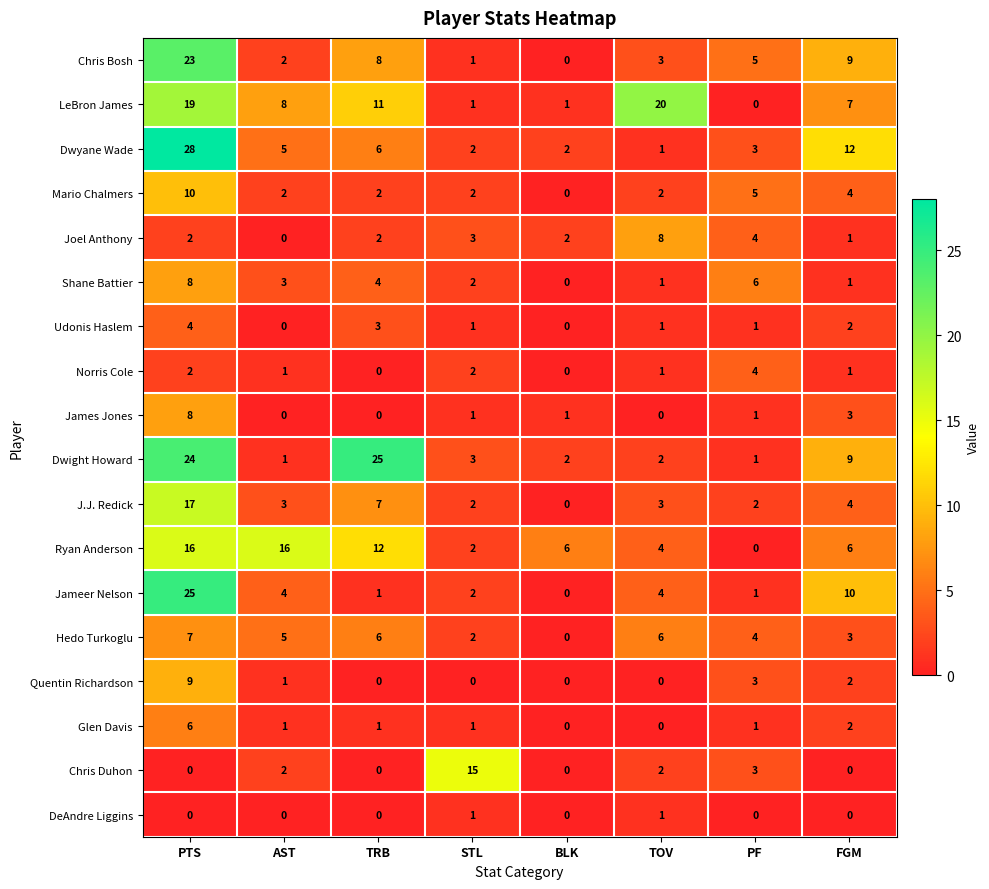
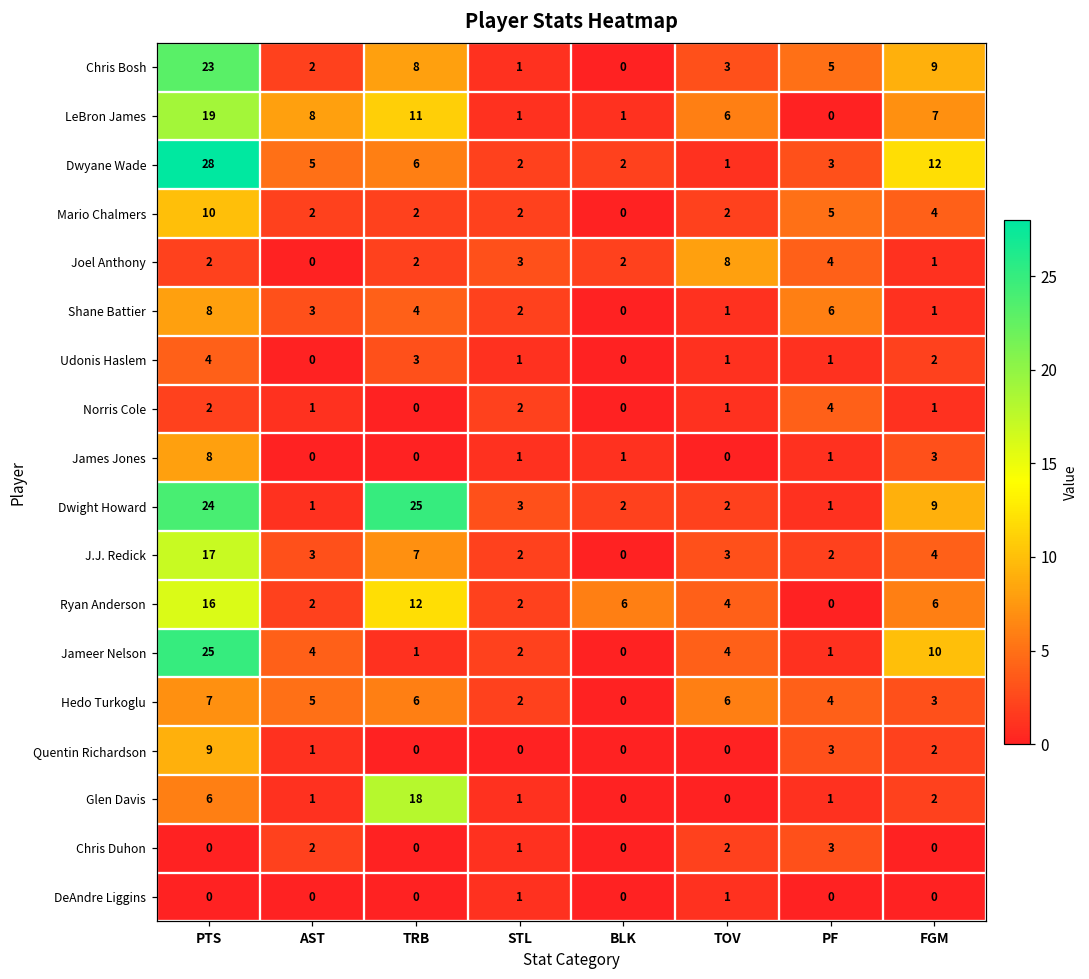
  {
    "Chris Bosh": {
      "PTS": 23,
      "AST": 2,
      "TRB": 8,
      "STL": 1,
      "BLK": 0,
      "TOV": 3,
      "PF": 5,
      "FGM": 9
    },
    "LeBron James": {
      "PTS": 19,
      "AST": 8,
      "TRB": 11,
      "STL": 1,
      "BLK": 1,
-     "TOV": 20,
+     "TOV": 6,
      "PF": 0,
      "FGM": 7
    },
    "Dwyane Wade": {
      "PTS": 28,
      "AST": 5,
      "TRB": 6,
      "STL": 2,
      "BLK": 2,
      "TOV": 1,
      "PF": 3,
      "FGM": 12
    },
    "Mario Chalmers": {
      "PTS": 10,
      "AST": 2,
      "TRB": 2,
      "STL": 2,
      "BLK": 0,
      "TOV": 2,
      "PF": 5,
      "FGM": 4
    },
    "Joel Anthony": {
      "PTS": 2,
      "AST": 0,
      "TRB": 2,
      "STL": 3,
      "BLK": 2,
      "TOV": 8,
      "PF": 4,
      "FGM": 1
    },
    "Shane Battier": {
      "PTS": 8,
      "AST": 3,
      "TRB": 4,
      "STL": 2,
      "BLK": 0,
      "TOV": 1,
      "PF": 6,
      "FGM": 1
    },
    "Udonis Haslem": {
      "PTS": 4,
      "AST": 0,
      "TRB": 3,
      "STL": 1,
      "BLK": 0,
      "TOV": 1,
      "PF": 1,
      "FGM": 2
    },
    "Norris Cole": {
      "PTS": 2,
      "AST": 1,
      "TRB": 0,
      "STL": 2,
      "BLK": 0,
      "TOV": 1,
      "PF": 4,
      "FGM": 1
    },
    "James Jones": {
      "PTS": 8,
      "AST": 0,
      "TRB": 0,
      "STL": 1,
      "BLK": 1,
      "TOV": 0,
      "PF": 1,
      "FGM": 3
    },
    "Dwight Howard": {
      "PTS": 24,
      "AST": 1,
      "TRB": 25,
      "STL": 3,
      "BLK": 2,
      "TOV": 2,
      "PF": 1,
      "FGM": 9
    },
    "J.J. Redick": {
      "PTS": 17,
      "AST": 3,
      "TRB": 7,
      "STL": 2,
      "BLK": 0,
      "TOV": 3,
      "PF": 2,
      "FGM": 4
    },
    "Ryan Anderson": {
      "PTS": 16,
-     "AST": 16,
+     "AST": 2,
      "TRB": 12,
      "STL": 2,
      "BLK": 6,
      "TOV": 4,
      "PF": 0,
      "FGM": 6
    },
    "Jameer Nelson": {
      "PTS": 25,
      "AST": 4,
      "TRB": 1,
      "STL": 2,
      "BLK": 0,
      "TOV": 4,
      "PF": 1,
      "FGM": 10
    },
    "Hedo Turkoglu": {
      "PTS": 7,
      "AST": 5,
      "TRB": 6,
      "STL": 2,
      "BLK": 0,
      "TOV": 6,
      "PF": 4,
      "FGM": 3
    },
    "Quentin Richardson": {
      "PTS": 9,
      "AST": 1,
      "TRB": 0,
      "STL": 0,
      "BLK": 0,
      "TOV": 0,
      "PF": 3,
      "FGM": 2
    },
    "Glen Davis": {
      "PTS": 6,
      "AST": 1,
-     "TRB": 1,
+     "TRB": 18,
      "STL": 1,
      "BLK": 0,
      "TOV": 0,
      "PF": 1,
      "FGM": 2
    },
    "Chris Duhon": {
      "PTS": 0,
      "AST": 2,
      "TRB": 0,
-     "STL": 15,
+     "STL": 1,
      "BLK": 0,
      "TOV": 2,
      "PF": 3,
      "FGM": 0
    },
    "DeAndre Liggins": {
      "PTS": 0,
      "AST": 0,
      "TRB": 0,
      "STL": 1,
      "BLK": 0,
      "TOV": 1,
      "PF": 0,
      "FGM": 0
    }
  }
